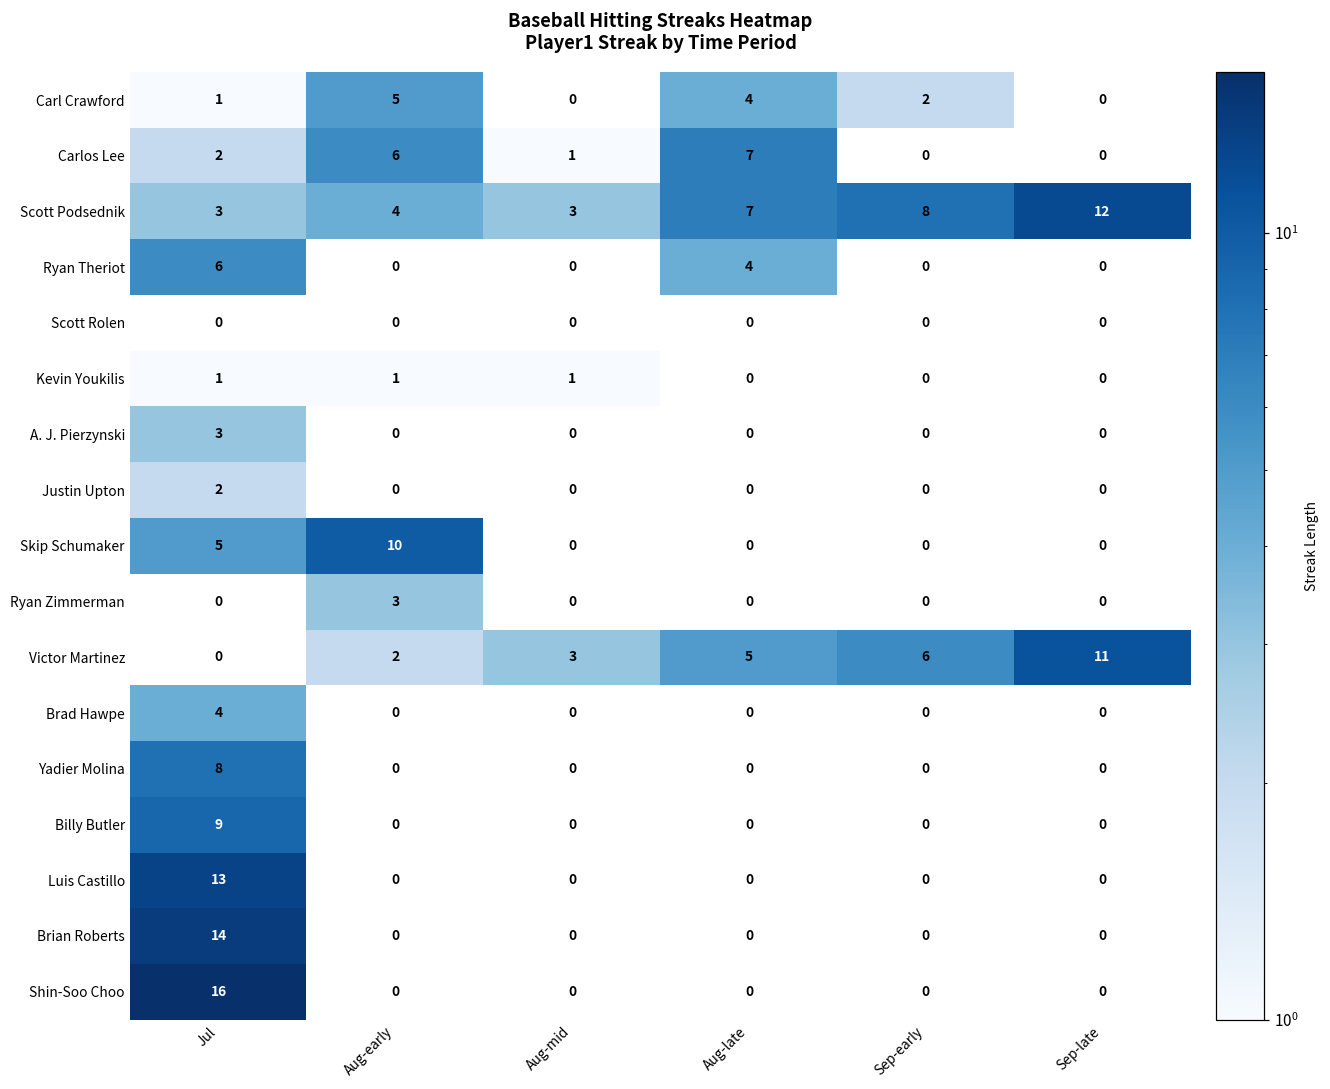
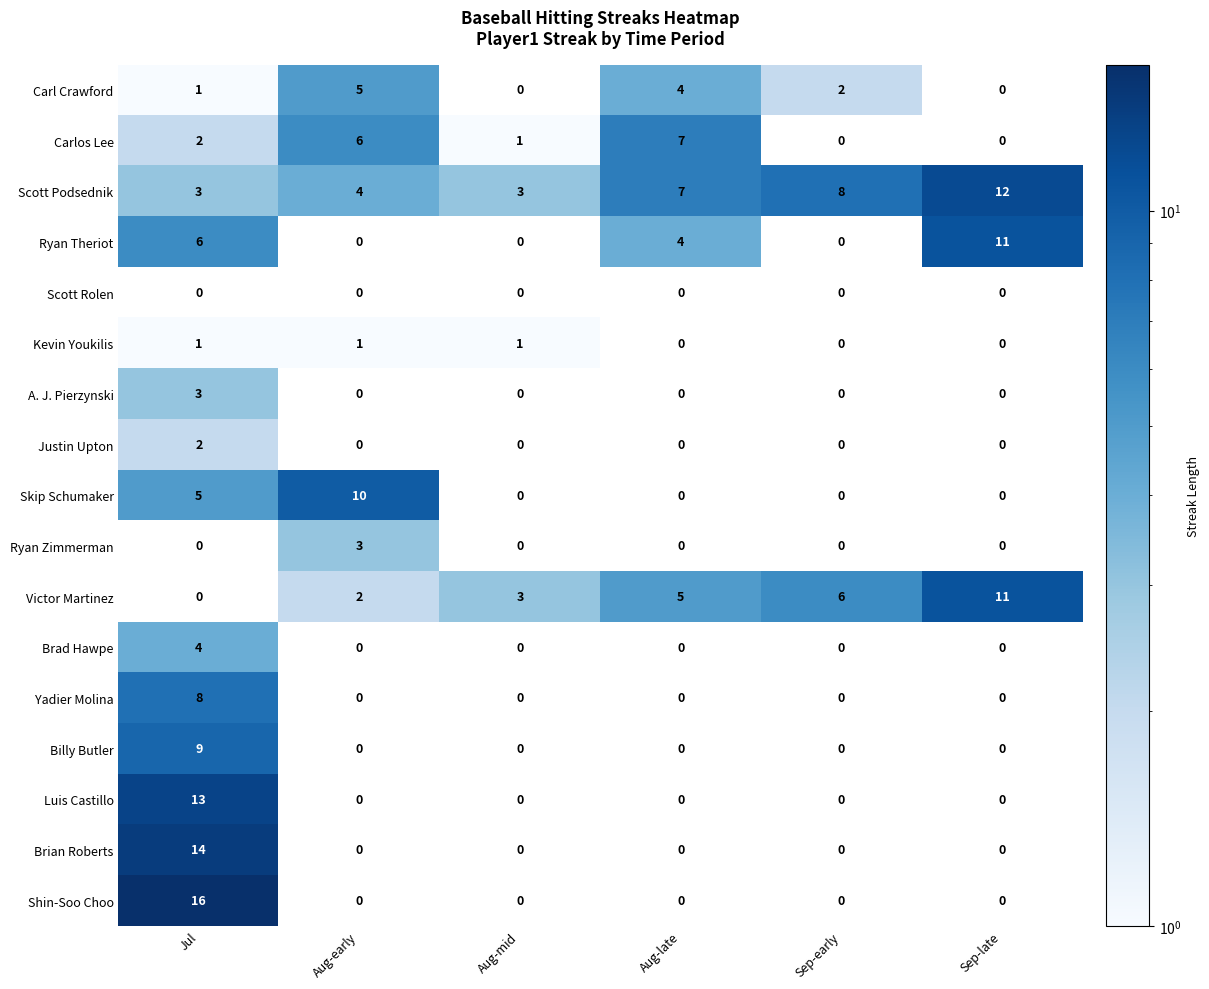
  {
    "Carl Crawford": {
      "Jul": 1,
      "Aug-early": 5,
      "Aug-mid": 0,
      "Aug-late": 4,
      "Sep-early": 2,
      "Sep-late": 0
    },
    "Carlos Lee": {
      "Jul": 2,
      "Aug-early": 6,
      "Aug-mid": 1,
      "Aug-late": 7,
      "Sep-early": 0,
      "Sep-late": 0
    },
    "Scott Podsednik": {
      "Jul": 3,
      "Aug-early": 4,
      "Aug-mid": 3,
      "Aug-late": 7,
      "Sep-early": 8,
      "Sep-late": 12
    },
    "Ryan Theriot": {
      "Jul": 6,
      "Aug-early": 0,
      "Aug-mid": 0,
      "Aug-late": 4,
      "Sep-early": 0,
-     "Sep-late": 0
+     "Sep-late": 11
    },
    "Scott Rolen": {
      "Jul": 0,
      "Aug-early": 0,
      "Aug-mid": 0,
      "Aug-late": 0,
      "Sep-early": 0,
      "Sep-late": 0
    },
    "Kevin Youkilis": {
      "Jul": 1,
      "Aug-early": 1,
      "Aug-mid": 1,
      "Aug-late": 0,
      "Sep-early": 0,
      "Sep-late": 0
    },
    "A. J. Pierzynski": {
      "Jul": 3,
      "Aug-early": 0,
      "Aug-mid": 0,
      "Aug-late": 0,
      "Sep-early": 0,
      "Sep-late": 0
    },
    "Justin Upton": {
      "Jul": 2,
      "Aug-early": 0,
      "Aug-mid": 0,
      "Aug-late": 0,
      "Sep-early": 0,
      "Sep-late": 0
    },
    "Skip Schumaker": {
      "Jul": 5,
      "Aug-early": 10,
      "Aug-mid": 0,
      "Aug-late": 0,
      "Sep-early": 0,
      "Sep-late": 0
    },
    "Ryan Zimmerman": {
      "Jul": 0,
      "Aug-early": 3,
      "Aug-mid": 0,
      "Aug-late": 0,
      "Sep-early": 0,
      "Sep-late": 0
    },
    "Victor Martinez": {
      "Jul": 0,
      "Aug-early": 2,
      "Aug-mid": 3,
      "Aug-late": 5,
      "Sep-early": 6,
      "Sep-late": 11
    },
    "Brad Hawpe": {
      "Jul": 4,
      "Aug-early": 0,
      "Aug-mid": 0,
      "Aug-late": 0,
      "Sep-early": 0,
      "Sep-late": 0
    },
    "Yadier Molina": {
      "Jul": 8,
      "Aug-early": 0,
      "Aug-mid": 0,
      "Aug-late": 0,
      "Sep-early": 0,
      "Sep-late": 0
    },
    "Billy Butler": {
      "Jul": 9,
      "Aug-early": 0,
      "Aug-mid": 0,
      "Aug-late": 0,
      "Sep-early": 0,
      "Sep-late": 0
    },
    "Luis Castillo": {
      "Jul": 13,
      "Aug-early": 0,
      "Aug-mid": 0,
      "Aug-late": 0,
      "Sep-early": 0,
      "Sep-late": 0
    },
    "Brian Roberts": {
      "Jul": 14,
      "Aug-early": 0,
      "Aug-mid": 0,
      "Aug-late": 0,
      "Sep-early": 0,
      "Sep-late": 0
    },
    "Shin-Soo Choo": {
      "Jul": 16,
      "Aug-early": 0,
      "Aug-mid": 0,
      "Aug-late": 0,
      "Sep-early": 0,
      "Sep-late": 0
    }
  }
